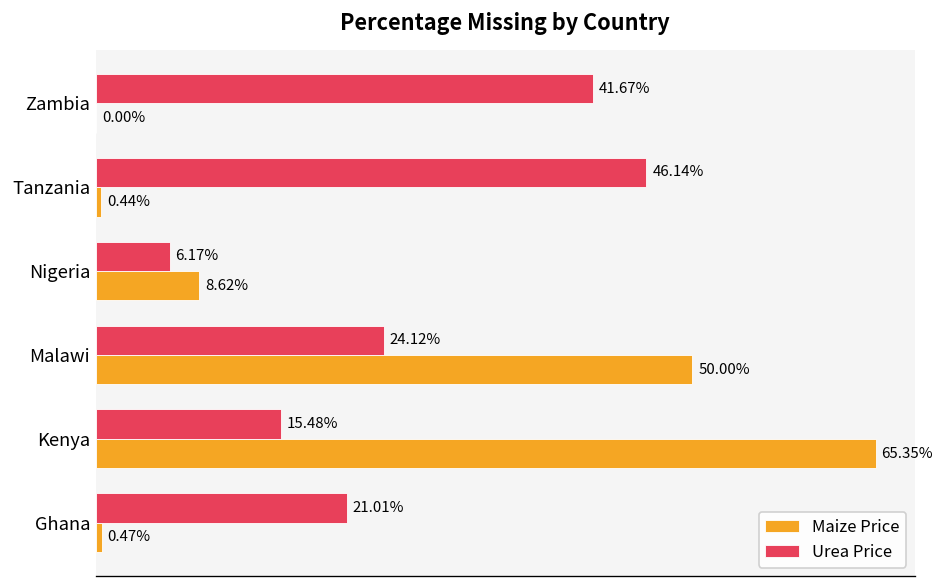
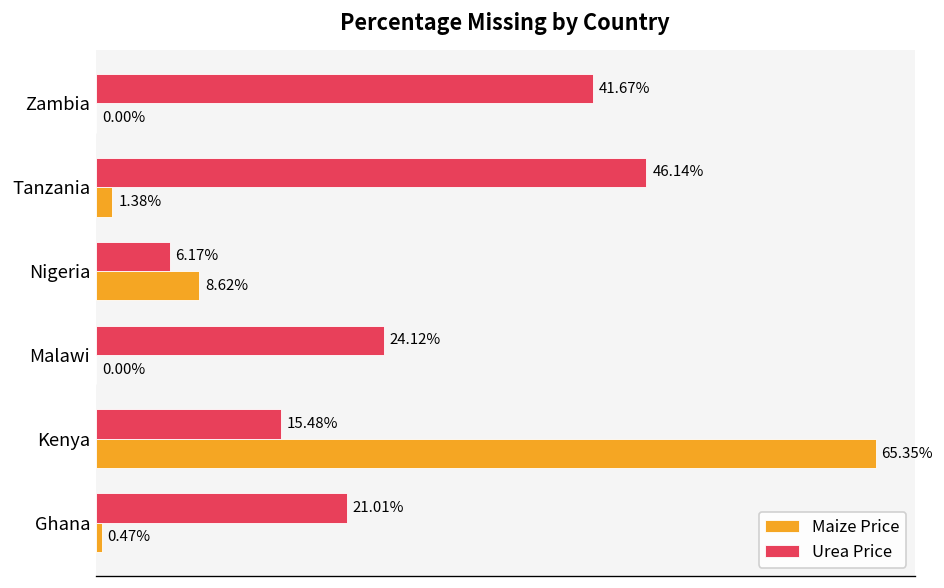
  {
    "Maize Price": {
      "Zambia": "0.00%",
-     "Tanzania": "0.44%",
+     "Tanzania": "1.38%",
      "Nigeria": "8.62%",
-     "Malawi": "50.00%",
+     "Malawi": "0.00%",
      "Kenya": "65.35%",
      "Ghana": "0.47%"
    },
    "Urea Price": {
      "Zambia": "41.67%",
      "Tanzania": "46.14%",
      "Nigeria": "6.17%",
      "Malawi": "24.12%",
      "Kenya": "15.48%",
      "Ghana": "21.01%"
    }
  }
